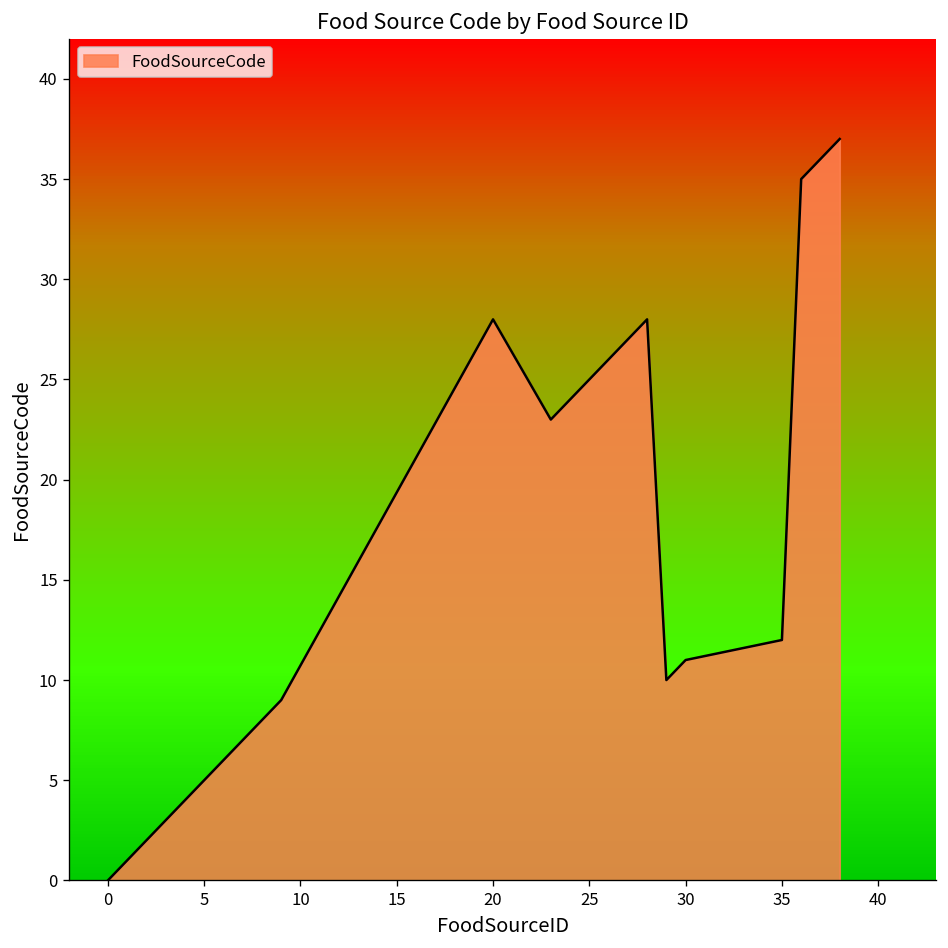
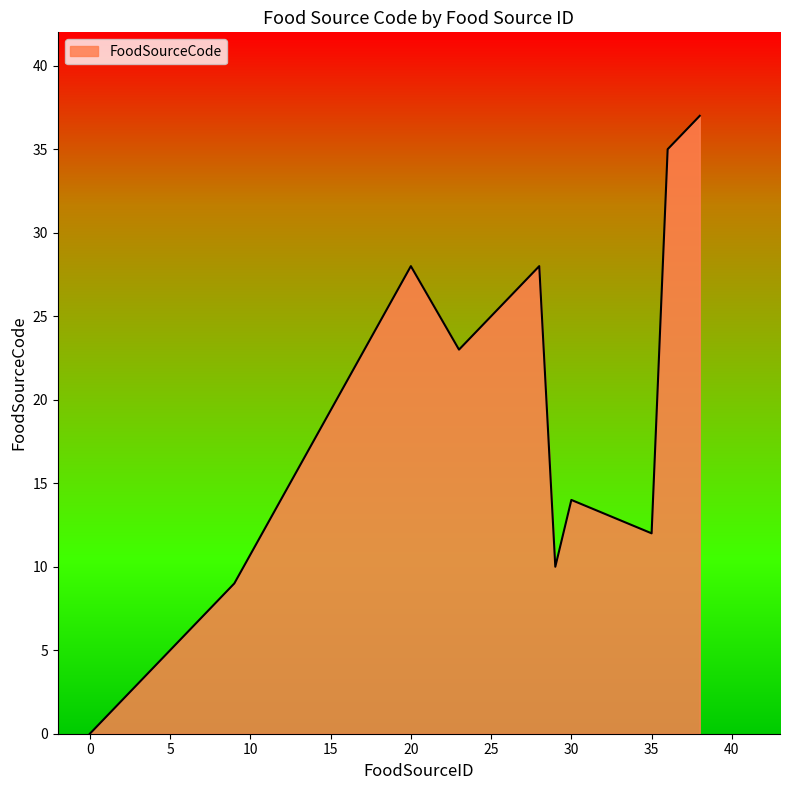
  {
    "0": 0,
    "20": 28,
-   "30": 11,
+   "30": 14,
    "35": 12
  }
